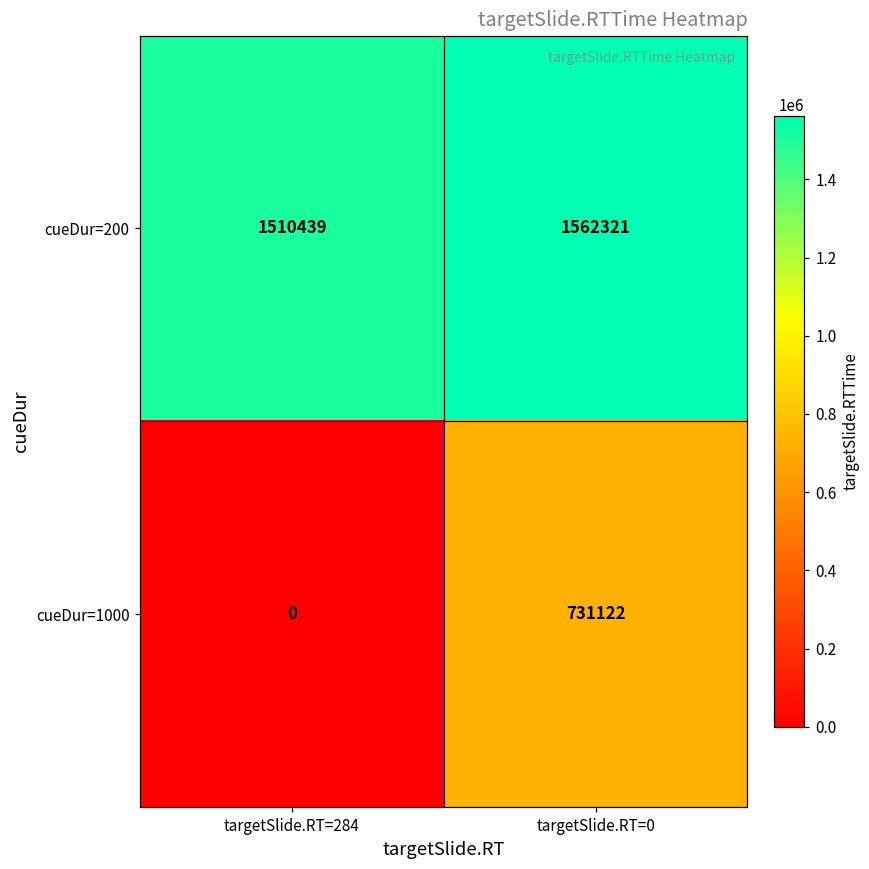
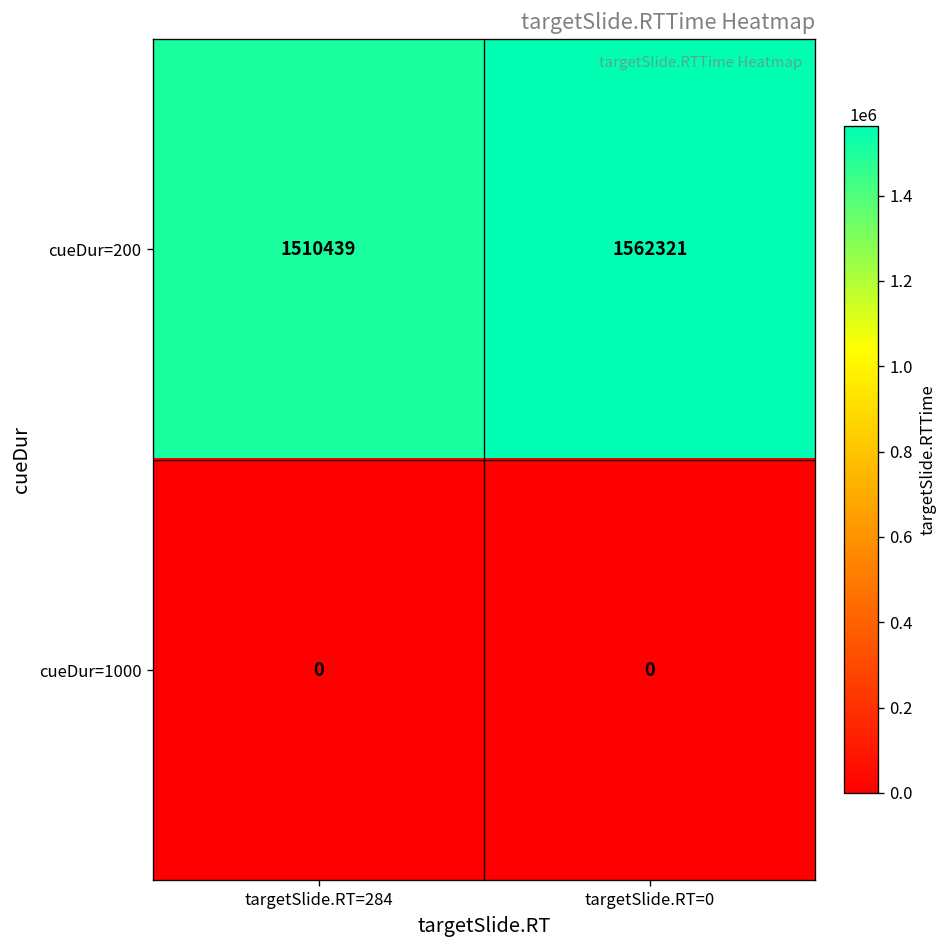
  {
    "cueDur=200": {
      "targetSlide.RT=284": 1510439
    },
    "cueDur=1000": {
      "targetSlide.RT=284": 0,
-     "targetSlide.RT=0": 731122
+     "targetSlide.RT=0": 0
    }
  }
